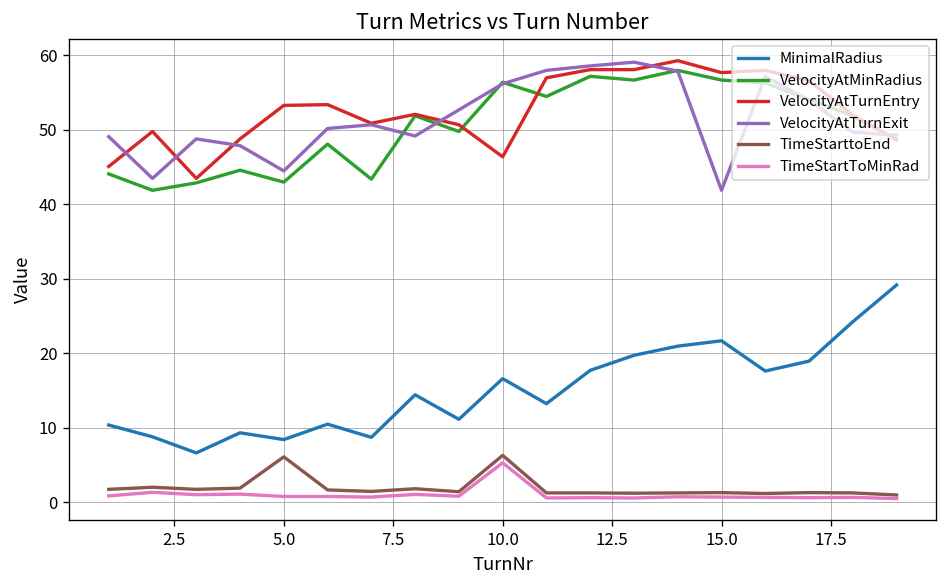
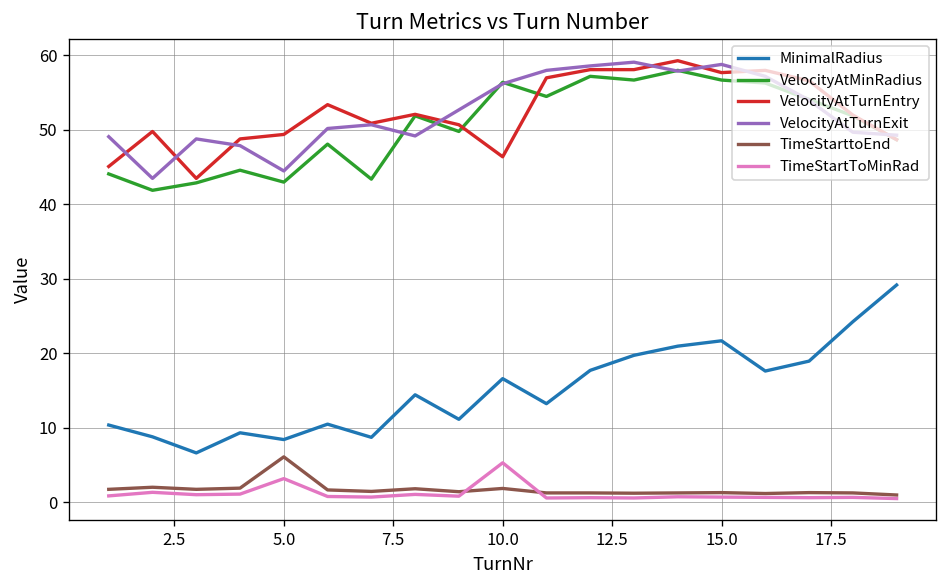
  {
    "MinimalRadius": {
      "5.0": 8,
      "10.0": 17,
      "15.0": 22
    },
    "VelocityAtMinRadius": {
      "5.0": 43,
      "15.0": 57
    },
    "VelocityAtTurnEntry": {
-     "5.0": 53,
+     "5.0": 49,
      "10.0": 46,
      "15.0": 58
    },
    "VelocityAtTurnExit": {
      "5.0": 45,
-     "15.0": 42
+     "15.0": 59
    },
    "TimeStarttoEnd": {
      "5.0": 6,
-     "10.0": 6,
+     "10.0": 2,
      "15.0": 1
    },
    "TimeStartToMinRad": {
-     "5.0": 1,
+     "5.0": 3,
      "10.0": 5,
      "15.0": 1
    }
  }
